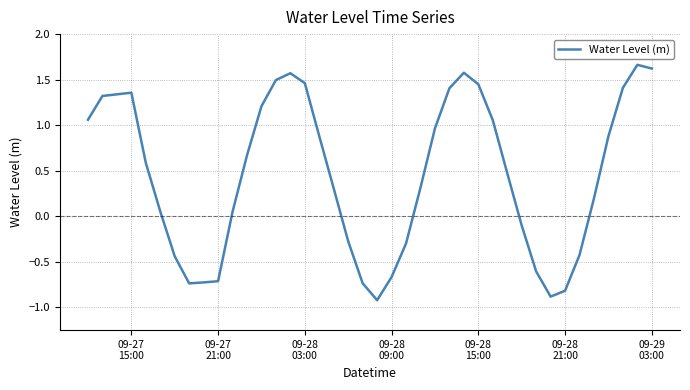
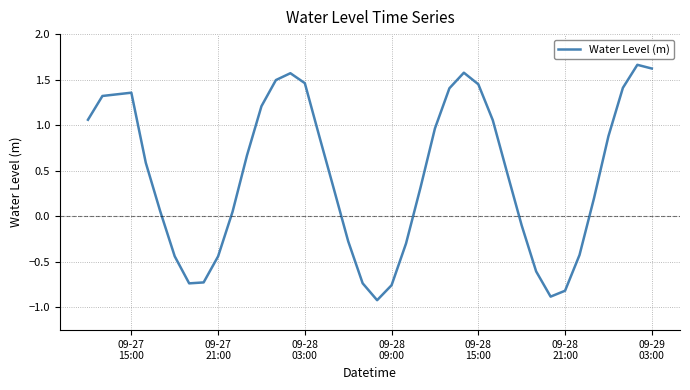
  {
    "09-27 15:00": 1.4,
-   "09-27 21:00": -0.7,
+   "09-27 21:00": -0.4,
    "09-28 03:00": 1.5,
-   "09-28 09:00": -0.7,
+   "09-28 09:00": -0.8,
    "09-28 15:00": 1.4,
    "09-28 21:00": -0.8,
    "09-29 03:00": 1.6
  }
